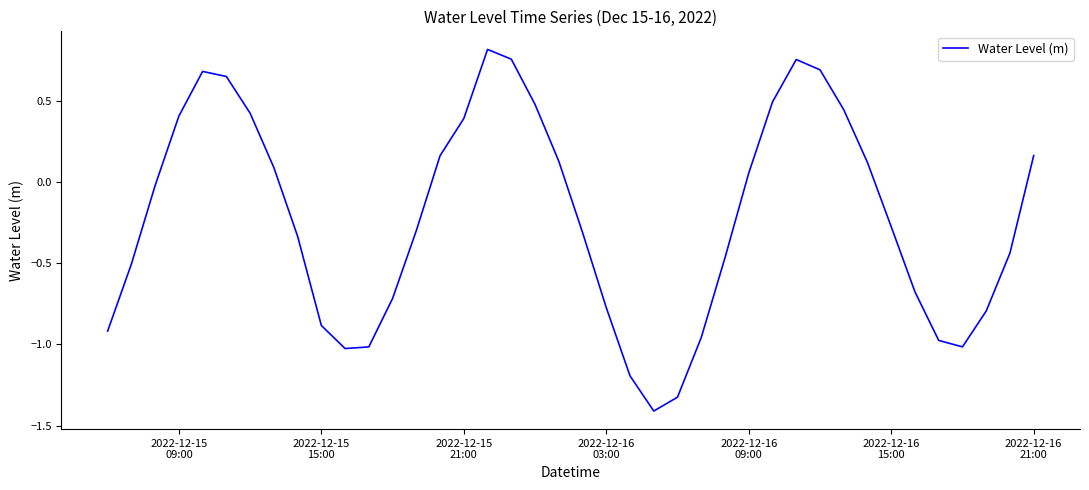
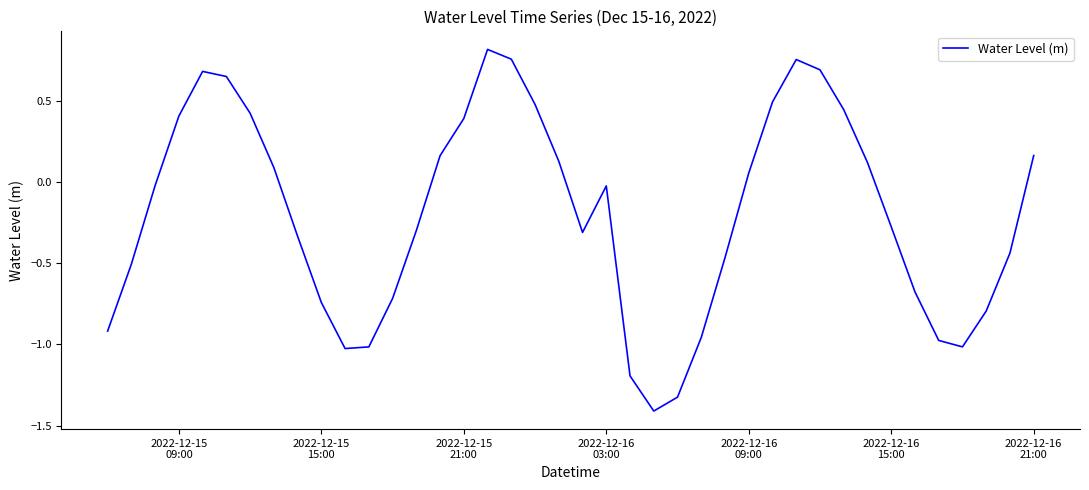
  {
    "2022-12-15 09:00": 0.41,
-   "2022-12-15 15:00": -0.88,
+   "2022-12-15 15:00": -0.74,
    "2022-12-15 21:00": 0.39,
-   "2022-12-16 03:00": -0.77,
+   "2022-12-16 03:00": -0.02,
    "2022-12-16 09:00": 0.06,
    "2022-12-16 15:00": -0.27,
    "2022-12-16 21:00": 0.16
  }
